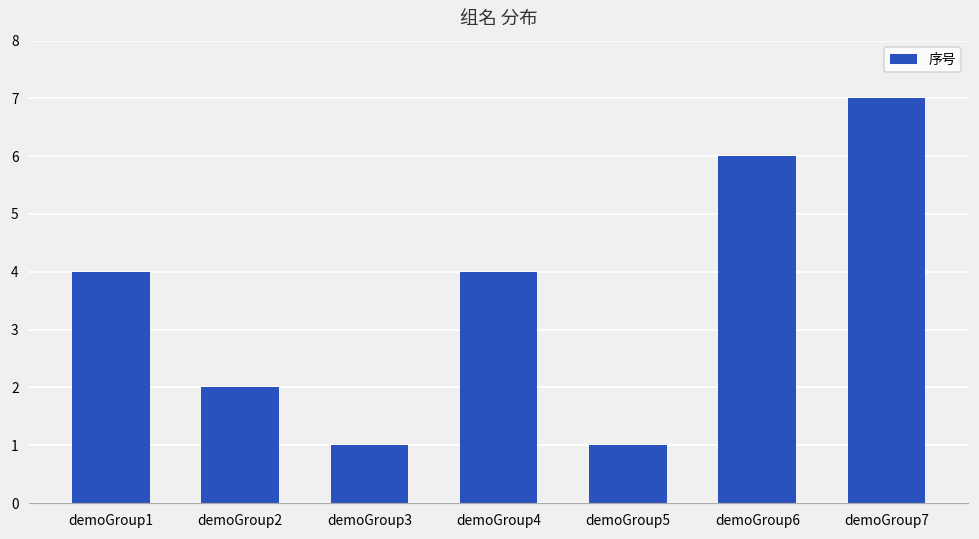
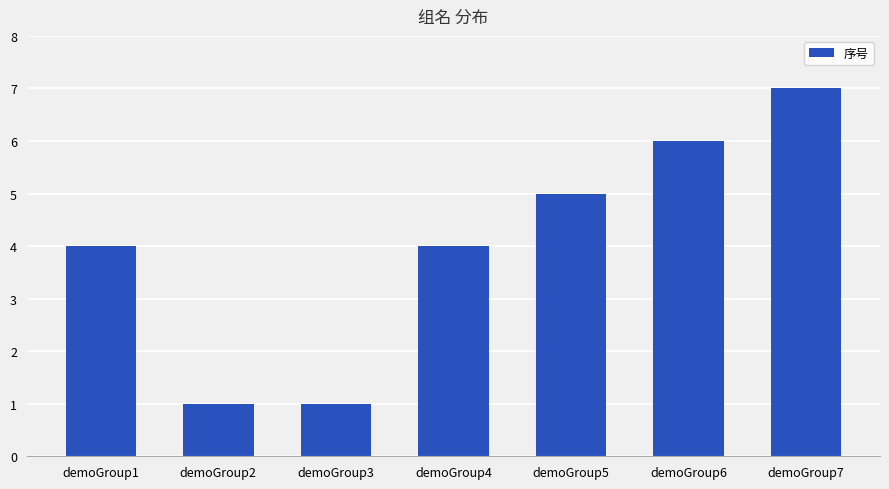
  {
    "demoGroup1": 4,
-   "demoGroup2": 2,
+   "demoGroup2": 1,
    "demoGroup3": 1,
    "demoGroup4": 4,
-   "demoGroup5": 1,
+   "demoGroup5": 5,
    "demoGroup6": 6,
    "demoGroup7": 7
  }
